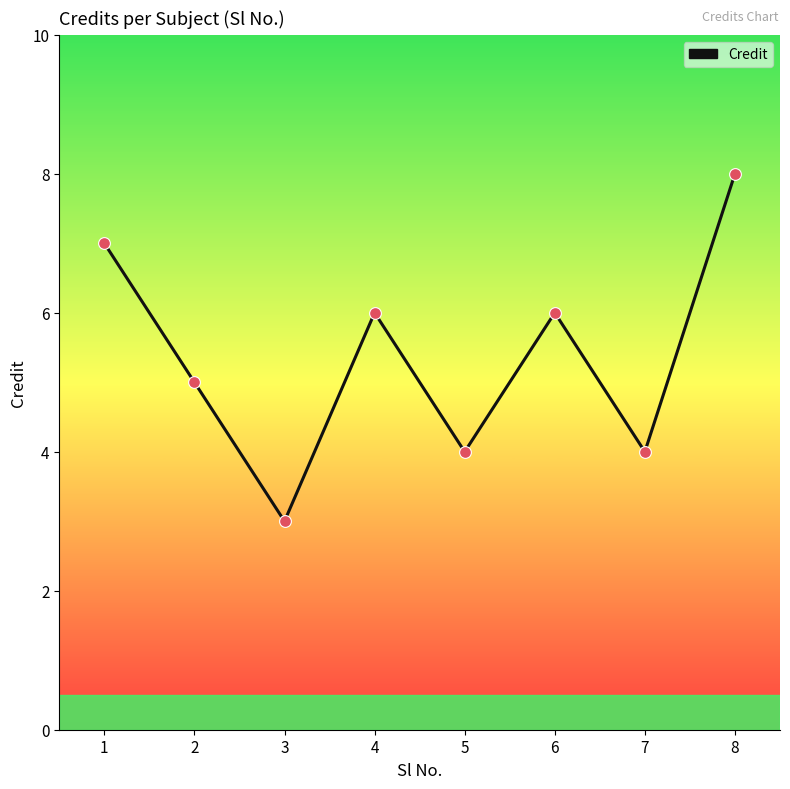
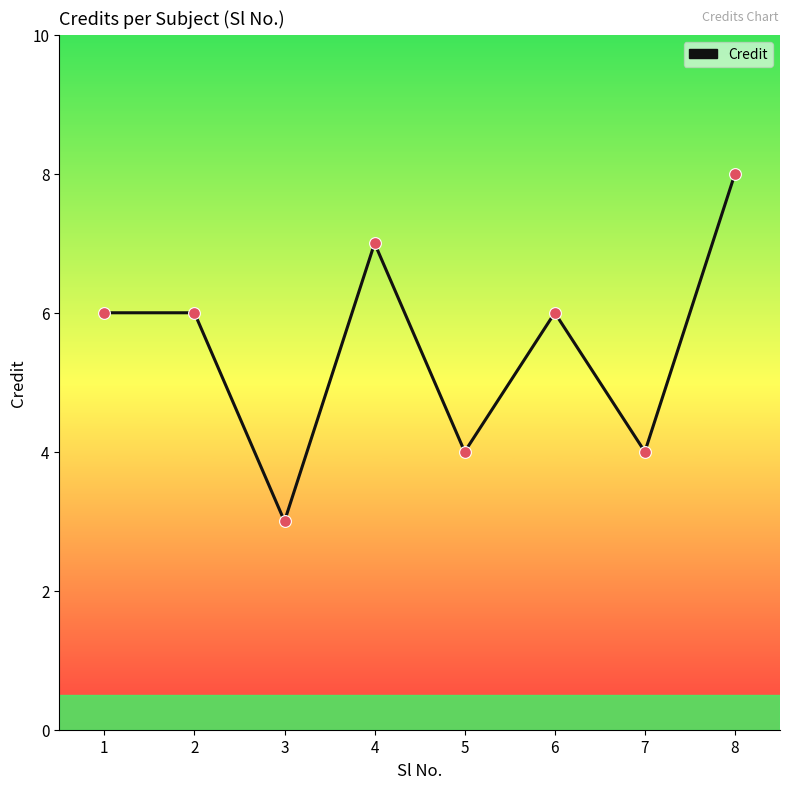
  {
-   "1": 7,
-   "2": 5,
+   "1": 6,
+   "2": 6,
    "3": 3,
-   "4": 6,
+   "4": 7,
    "5": 4,
    "6": 6,
    "7": 4,
    "8": 8
  }
